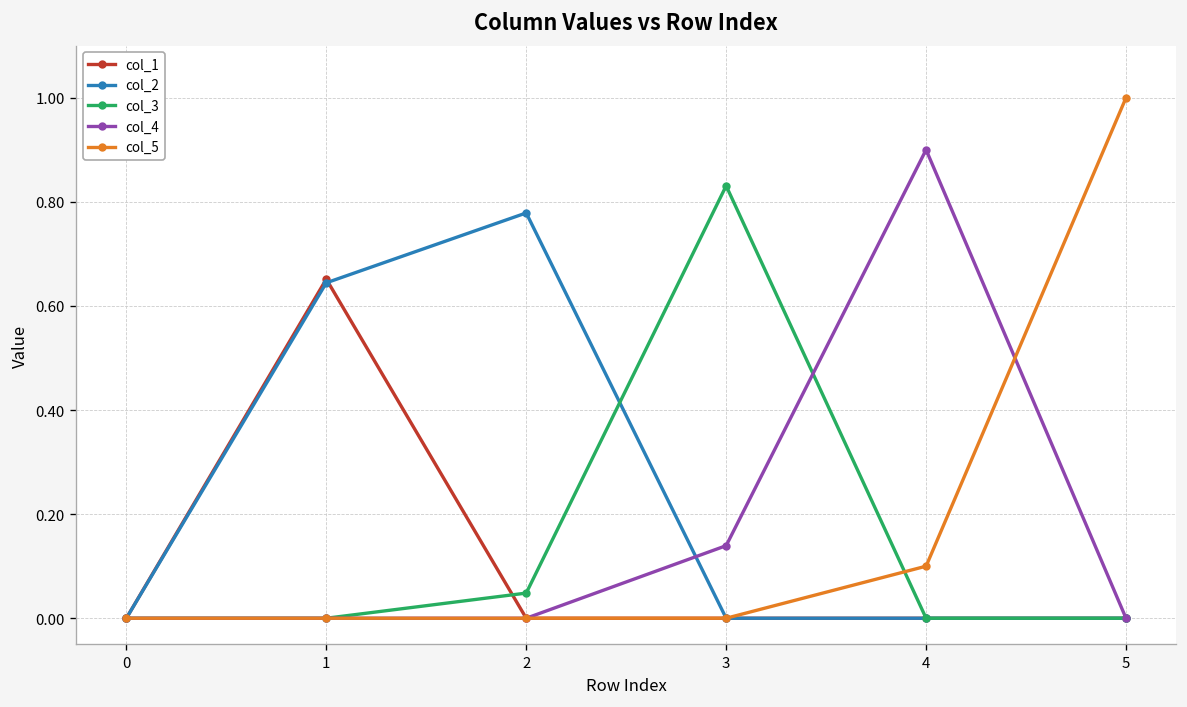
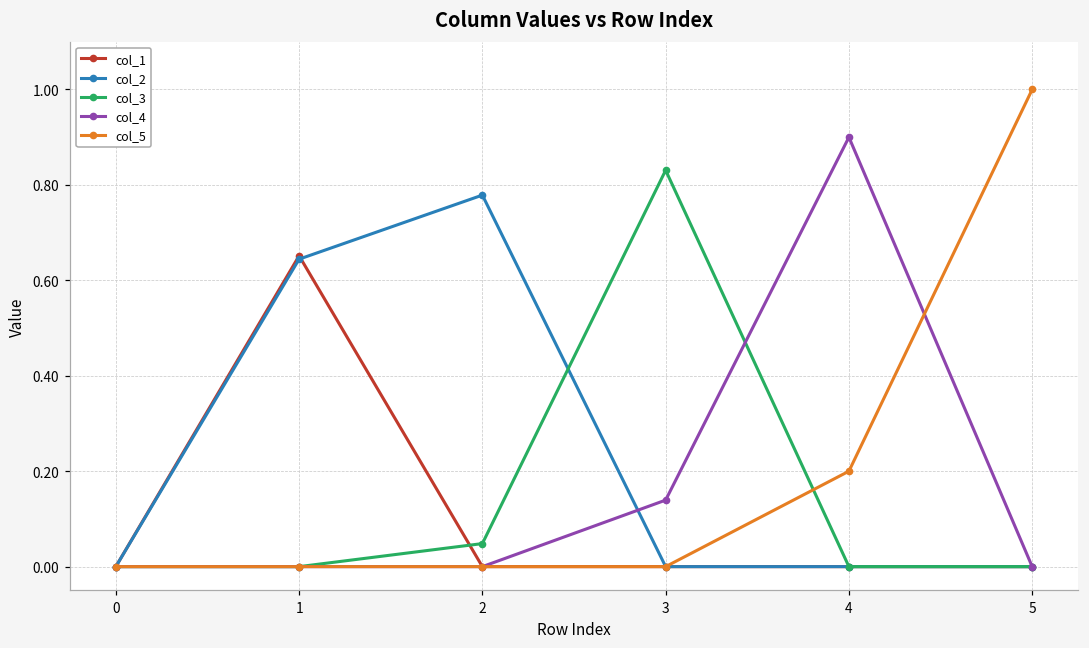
  {
    "col_1": {
      "1": 0.65
    },
    "col_2": {
      "1": 0.64,
      "2": 0.78
    },
    "col_3": {
      "2": 0.05,
      "3": 0.83
    },
    "col_4": {
      "3": 0.14,
      "4": 0.9
    },
    "col_5": {
-     "4": 0.1,
+     "4": 0.2,
      "5": 1.0
    }
  }
